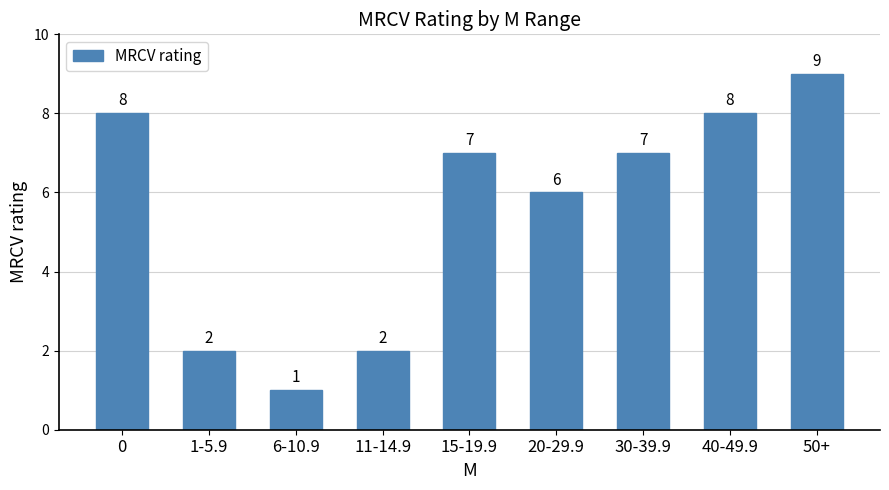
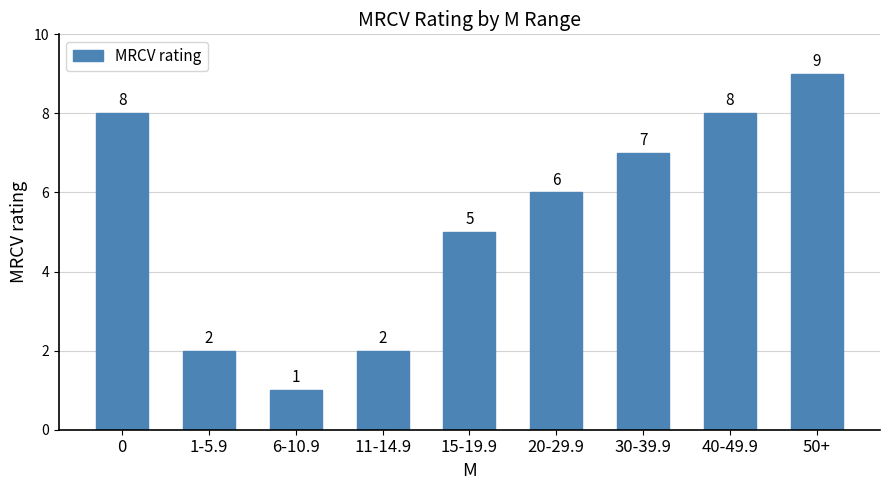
  {
    "0": 8,
    "1-5.9": 2,
    "6-10.9": 1,
    "11-14.9": 2,
-   "15-19.9": 7,
+   "15-19.9": 5,
    "20-29.9": 6,
    "30-39.9": 7,
    "40-49.9": 8,
    "50+": 9
  }
